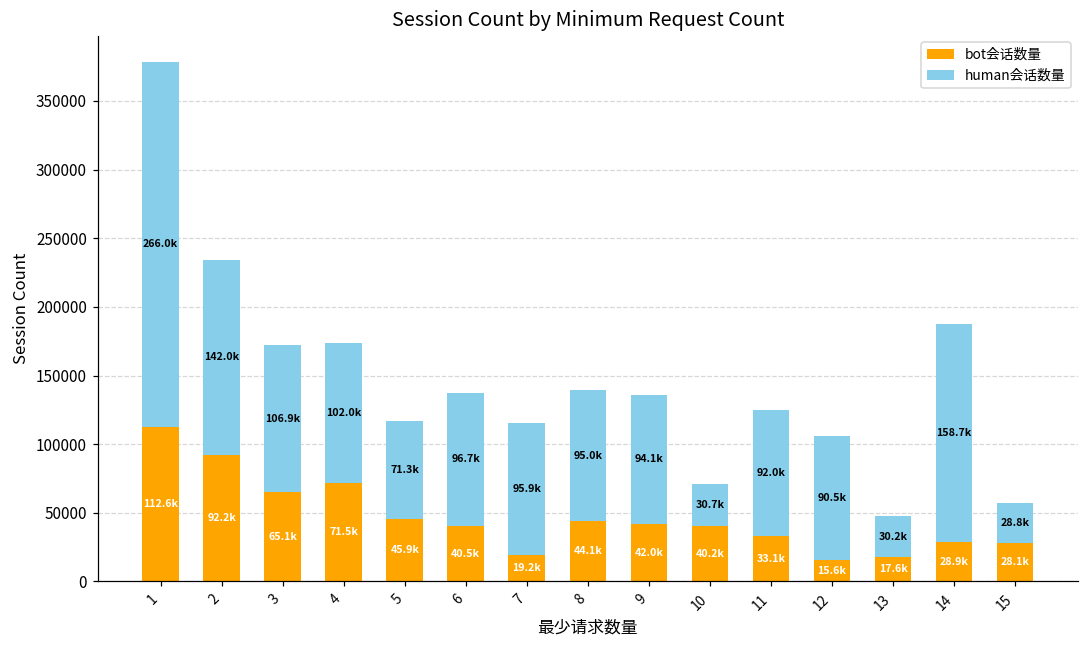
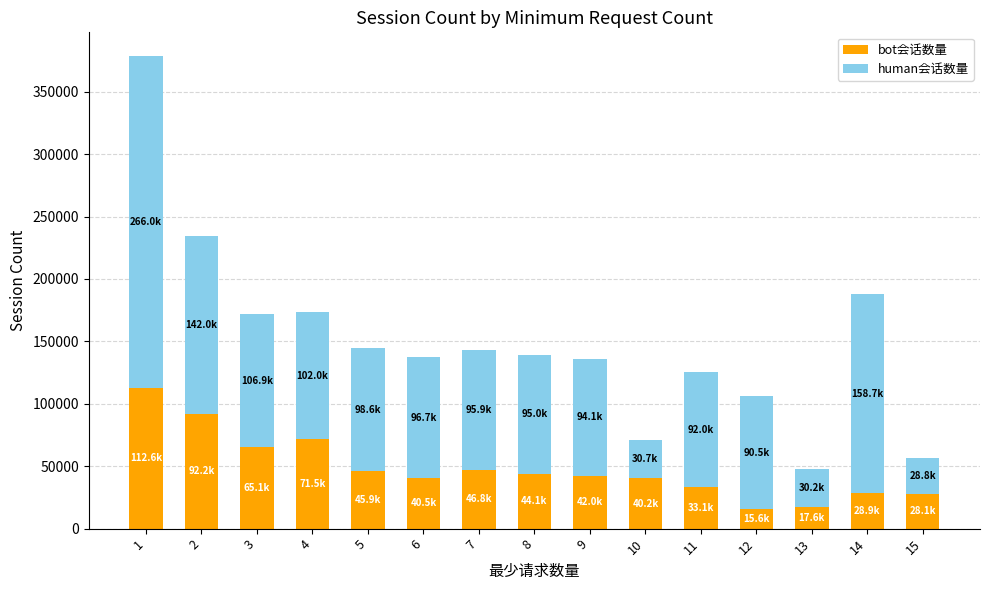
  {
    "bot会话数量": {
      "1": "112.6k",
      "2": "92.2k",
      "3": "65.1k",
      "4": "71.5k",
      "5": "45.9k",
      "6": "40.5k",
-     "7": "19.2k",
+     "7": "46.8k",
      "8": "44.1k",
      "9": "42.0k",
      "10": "40.2k",
      "11": "33.1k",
      "12": "15.6k",
      "13": "17.6k",
      "14": "28.9k",
      "15": "28.1k"
    },
    "human会话数量": {
      "1": "266.0k",
      "2": "142.0k",
      "3": "106.9k",
      "4": "102.0k",
-     "5": "71.3k",
+     "5": "98.6k",
      "6": "96.7k",
      "7": "95.9k",
      "8": "95.0k",
      "9": "94.1k",
      "10": "30.7k",
      "11": "92.0k",
      "12": "90.5k",
      "13": "30.2k",
      "14": "158.7k",
      "15": "28.8k"
    }
  }
